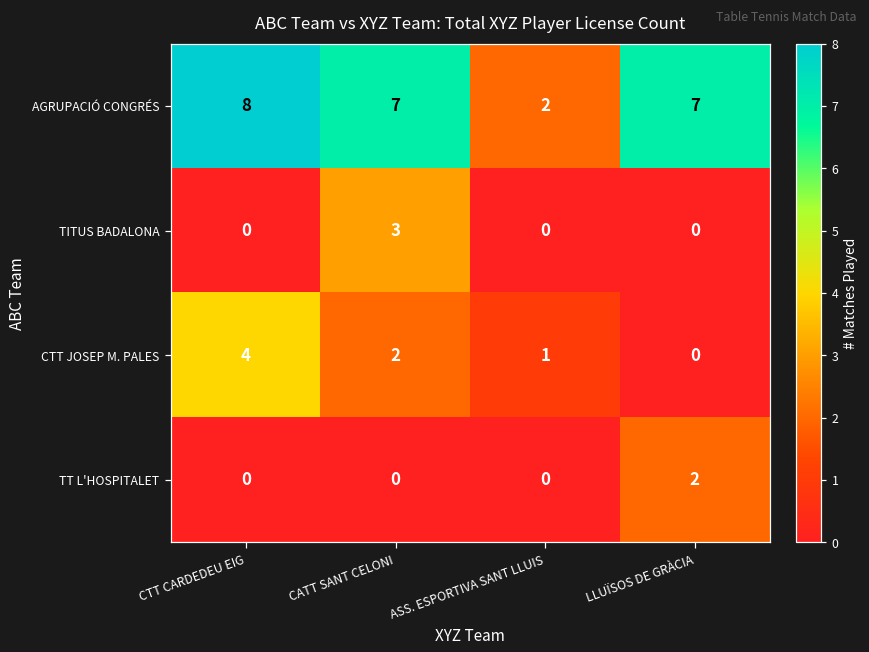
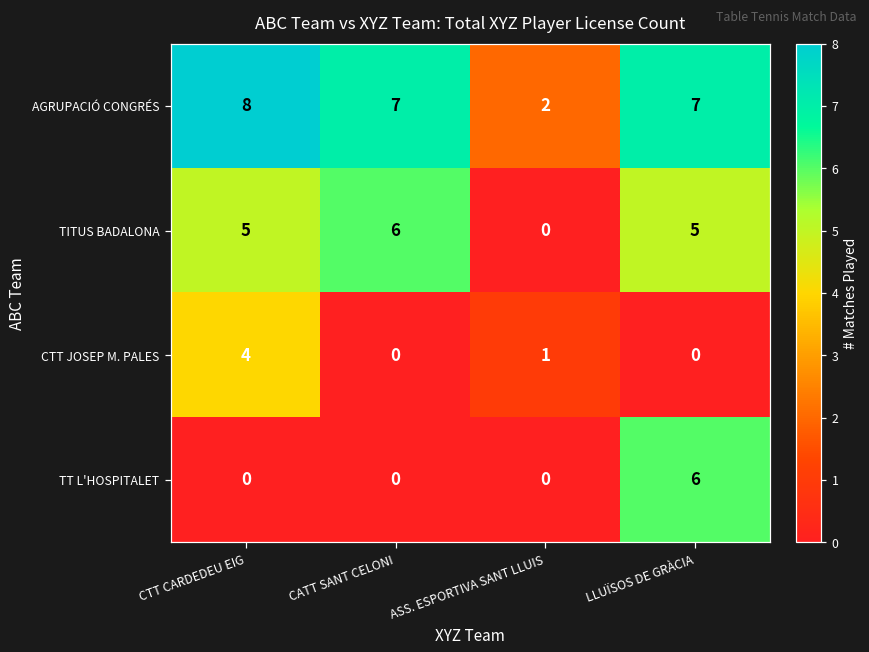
  {
    "AGRUPACIÓ CONGRÉS": {
      "CTT CARDEDEU EIG": 8,
      "CATT SANT CELONI": 7,
      "ASS. ESPORTIVA SANT LLUIS": 2,
      "LLUÏSOS DE GRÀCIA": 7
    },
    "TITUS BADALONA": {
-     "CTT CARDEDEU EIG": 0,
-     "CATT SANT CELONI": 3,
+     "CTT CARDEDEU EIG": 5,
+     "CATT SANT CELONI": 6,
      "ASS. ESPORTIVA SANT LLUIS": 0,
-     "LLUÏSOS DE GRÀCIA": 0
+     "LLUÏSOS DE GRÀCIA": 5
    },
    "CTT JOSEP M. PALES": {
      "CTT CARDEDEU EIG": 4,
-     "CATT SANT CELONI": 2,
+     "CATT SANT CELONI": 0,
      "ASS. ESPORTIVA SANT LLUIS": 1,
      "LLUÏSOS DE GRÀCIA": 0
    },
    "TT L'HOSPITALET": {
      "CTT CARDEDEU EIG": 0,
      "CATT SANT CELONI": 0,
      "ASS. ESPORTIVA SANT LLUIS": 0,
-     "LLUÏSOS DE GRÀCIA": 2
+     "LLUÏSOS DE GRÀCIA": 6
    }
  }
